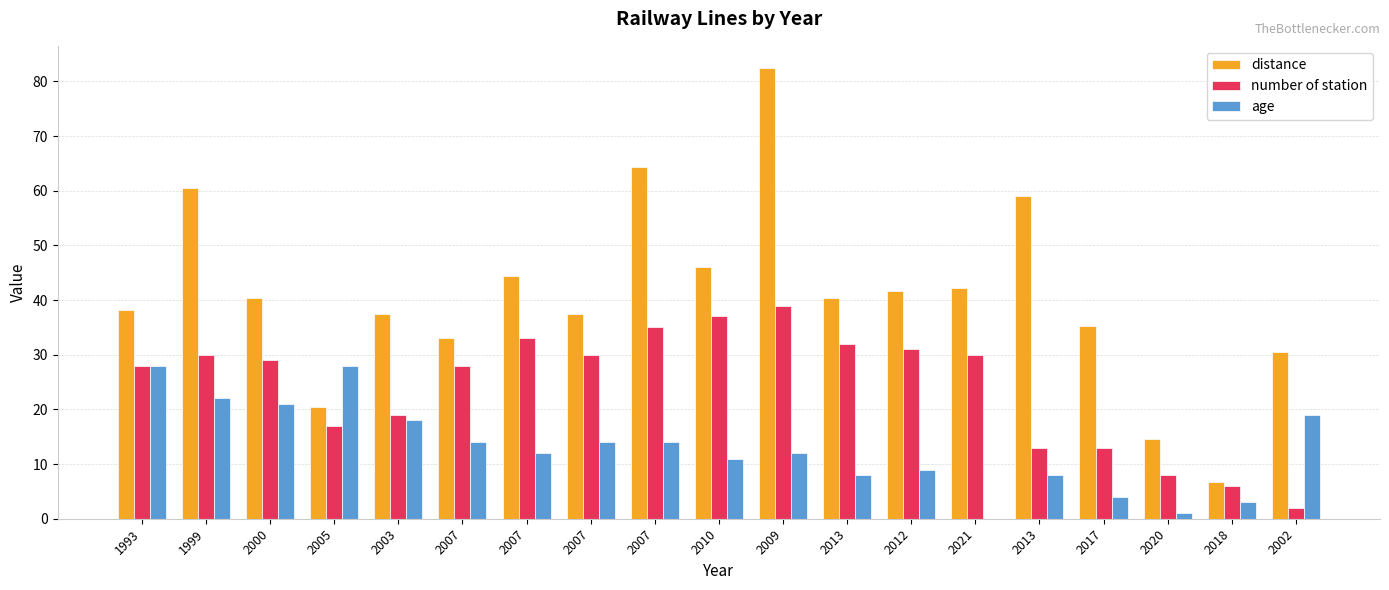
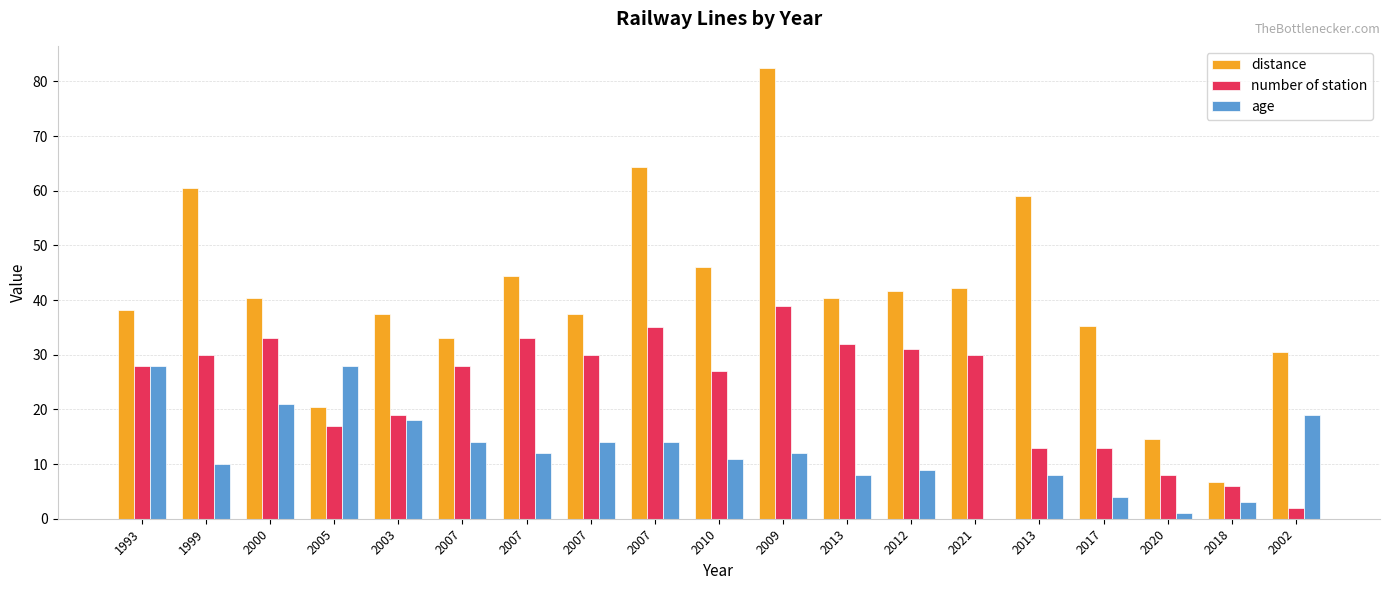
  {
    "distance": {
      "1993": 38,
      "1999": 61,
      "2000": 40,
      "2005": 20,
      "2003": 37,
      "2010": 46,
      "2009": 82,
      "2012": 42,
      "2021": 42,
      "2017": 35,
      "2020": 15,
      "2018": 7,
      "2002": 31
    },
    "number of station": {
      "1993": 28,
      "1999": 30,
-     "2000": 29,
+     "2000": 33,
      "2005": 17,
      "2003": 19,
-     "2010": 37,
+     "2010": 27,
      "2009": 39,
      "2012": 31,
      "2021": 30,
      "2017": 13,
      "2020": 8,
      "2018": 6,
      "2002": 2
    },
    "age": {
      "1993": 28,
-     "1999": 22,
+     "1999": 10,
      "2000": 21,
      "2005": 28,
      "2003": 18,
      "2010": 11,
      "2009": 12,
      "2012": 9,
      "2021": 0,
      "2017": 4,
      "2020": 1,
      "2018": 3,
      "2002": 19
    }
  }
